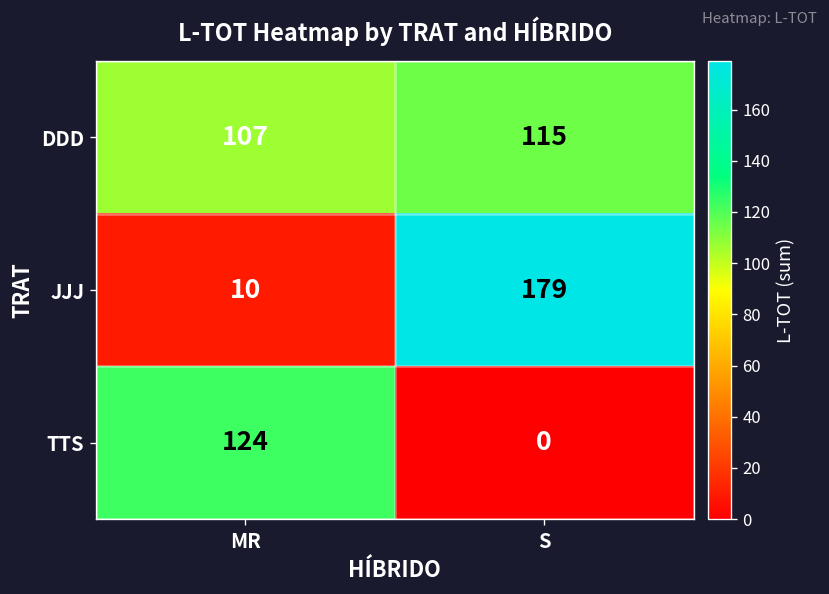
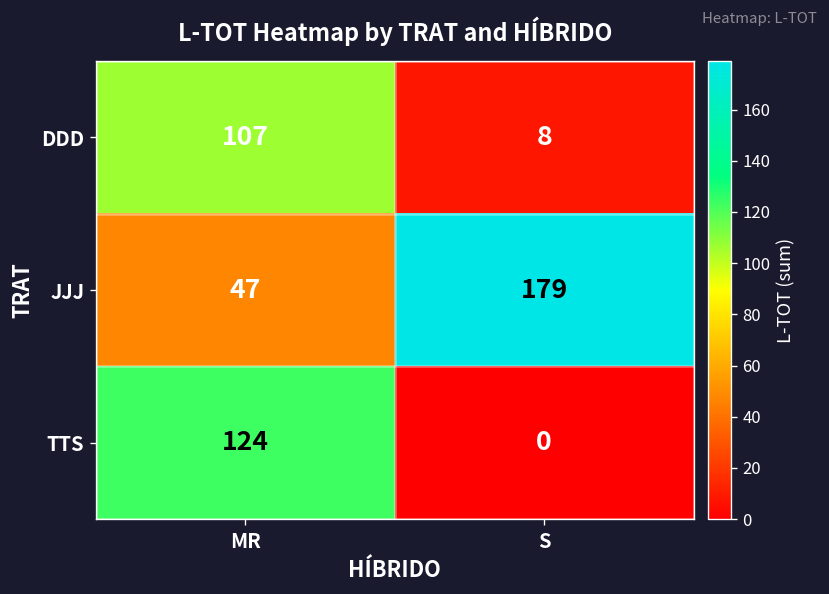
  {
    "DDD": {
      "MR": 107,
-     "S": 115
+     "S": 8
    },
    "JJJ": {
-     "MR": 10,
+     "MR": 47,
      "S": 179
    },
    "TTS": {
      "MR": 124,
      "S": 0
    }
  }
